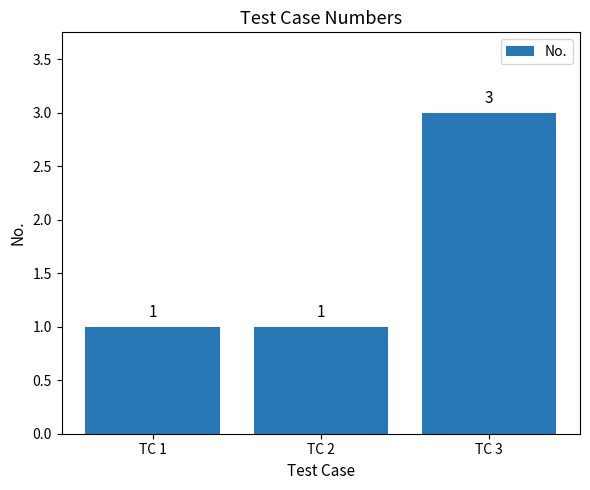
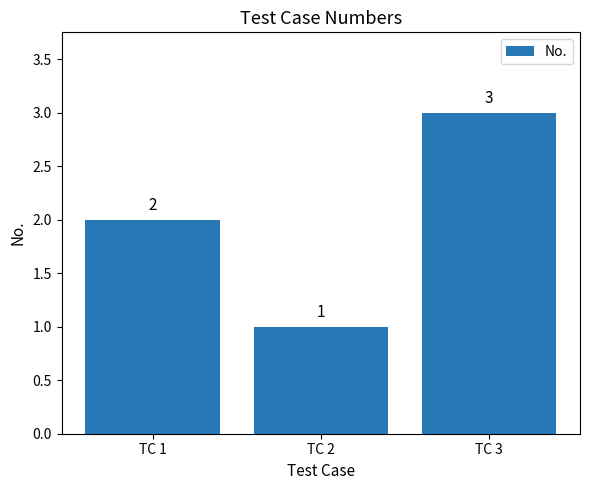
  {
-   "TC 1": 1,
+   "TC 1": 2,
    "TC 2": 1,
    "TC 3": 3
  }
